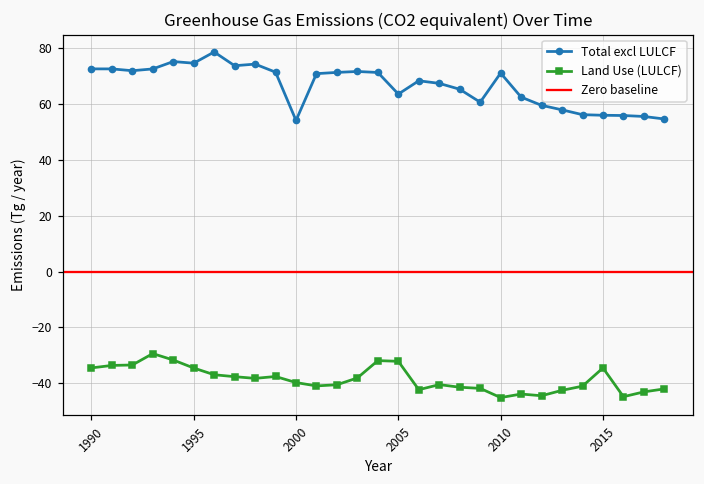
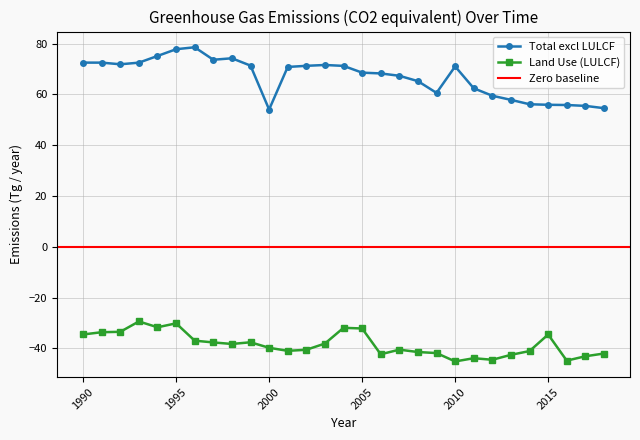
  {
    "Total excl LULCF": {
      "1990": 73,
-     "1995": 75,
+     "1995": 78,
      "2000": 54,
-     "2005": 64,
+     "2005": 69,
      "2010": 71,
      "2015": 56
    },
    "Land Use (LULCF)": {
      "1990": -34,
-     "1995": -35,
+     "1995": -30,
      "2000": -40,
      "2005": -32,
      "2010": -45,
      "2015": -34
    }
  }
